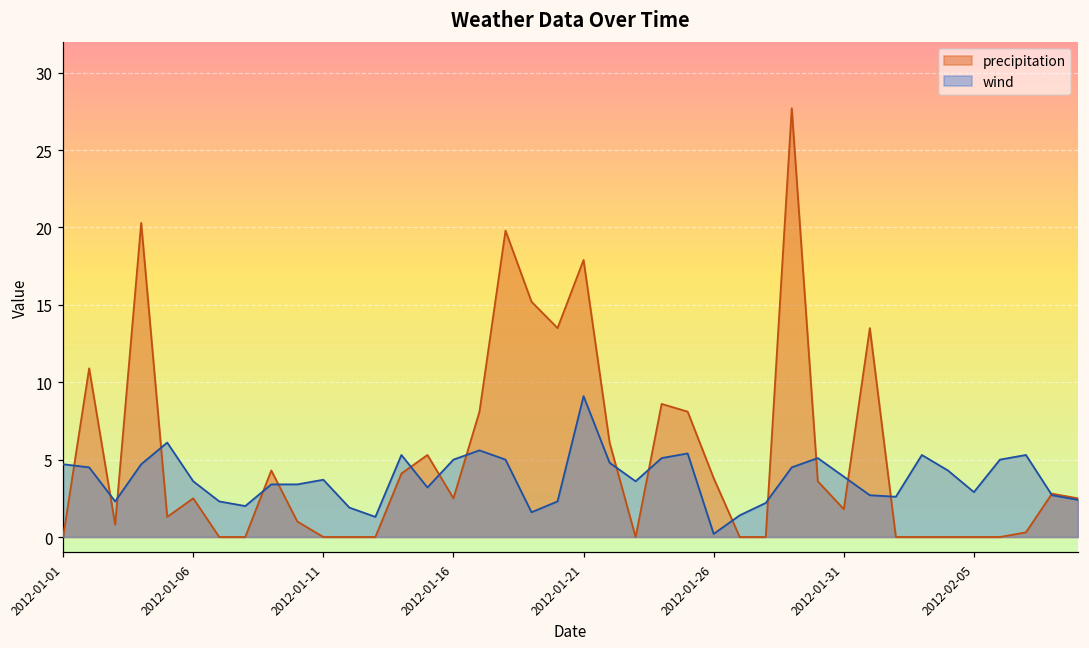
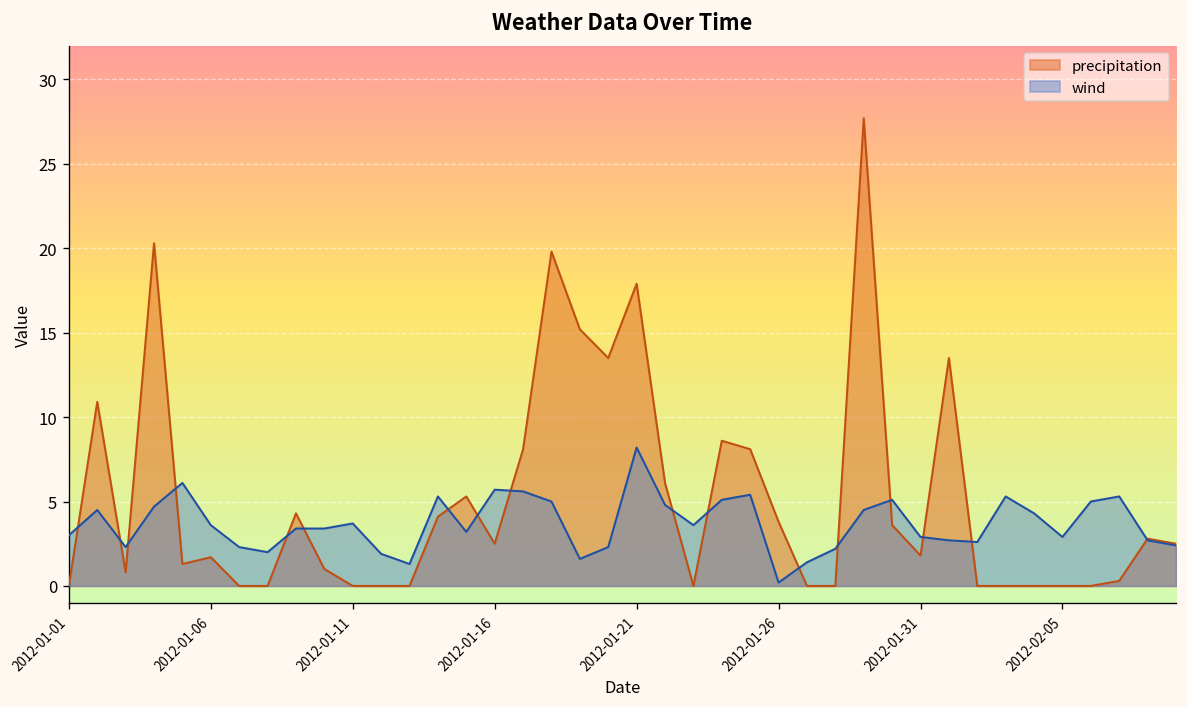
  {
    "precipitation": {
      "2012-01-01": 0.0,
-     "2012-01-06": 2.5,
+     "2012-01-06": 1.7,
      "2012-01-11": 0.0,
      "2012-01-16": 2.5,
      "2012-01-21": 17.9,
      "2012-01-26": 3.8,
      "2012-01-31": 1.8,
      "2012-02-05": 0.0
    },
    "wind": {
-     "2012-01-01": 4.7,
+     "2012-01-01": 3.0,
      "2012-01-06": 3.6,
      "2012-01-11": 3.7,
-     "2012-01-16": 5.0,
-     "2012-01-21": 9.1,
+     "2012-01-16": 5.7,
+     "2012-01-21": 8.2,
      "2012-01-26": 0.2,
-     "2012-01-31": 3.9,
+     "2012-01-31": 2.9,
      "2012-02-05": 2.9
    }
  }
